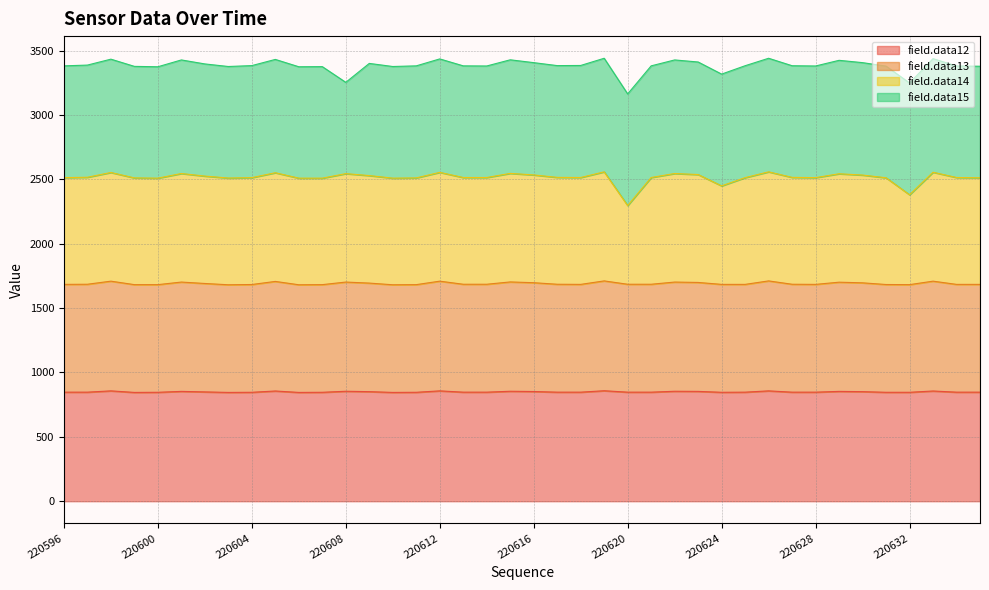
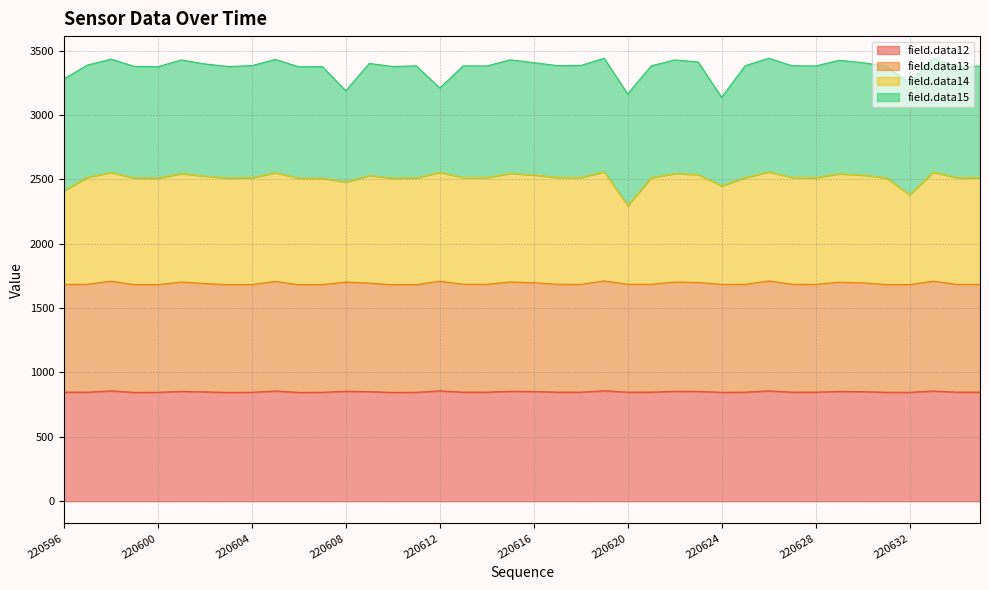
  {
    "field.data14": {
-     "220596": 830,
+     "220596": 730,
      "220600": 830,
      "220604": 830,
-     "220608": 840,
+     "220608": 780,
      "220612": 850,
      "220616": 840,
      "220620": 610,
      "220624": 770,
      "220628": 830,
      "220632": 700
    },
    "field.data15": {
      "220596": 870,
      "220600": 870,
      "220604": 870,
      "220608": 710,
-     "220612": 880,
+     "220612": 660,
      "220616": 870,
      "220620": 870,
-     "220624": 870,
+     "220624": 690,
      "220628": 870
    }
  }
